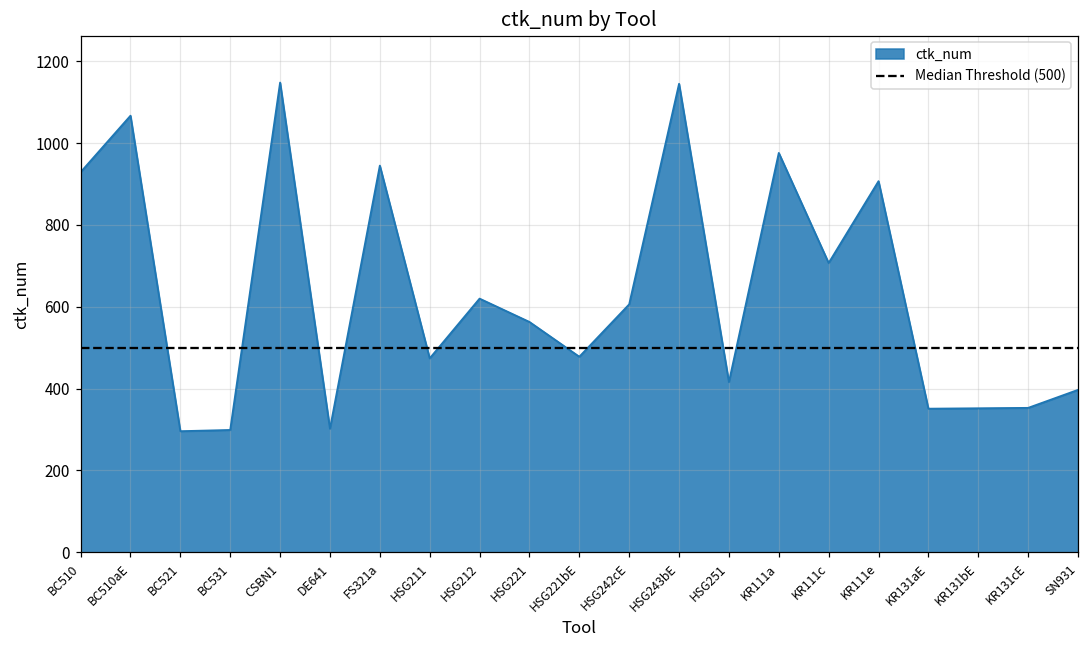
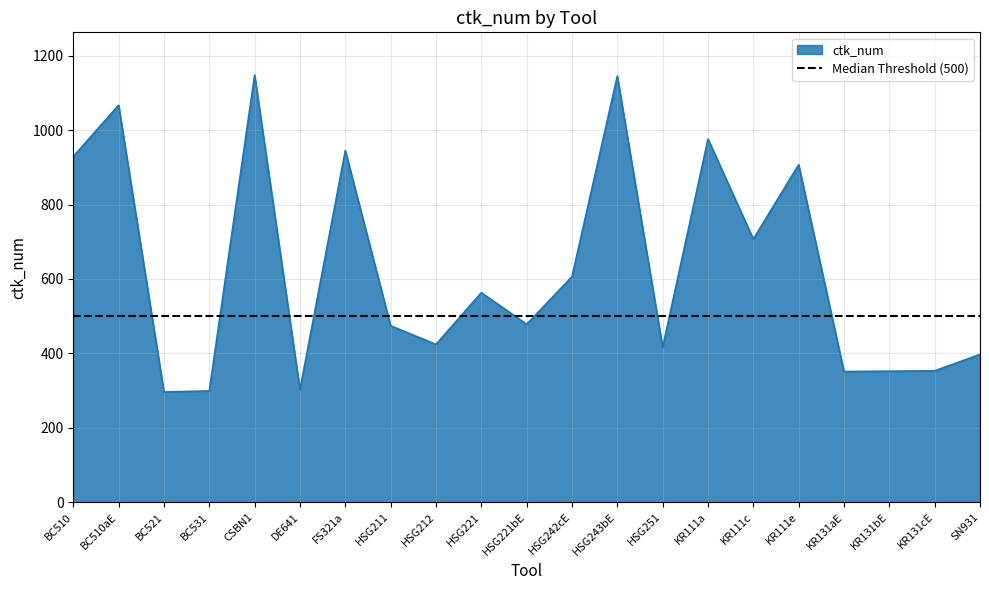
  {
    "BC510": 930,
    "BC510aE": 1070,
    "BC521": 300,
    "BC531": 300,
    "CSBN1": 1150,
    "DE641": 300,
    "FS321a": 950,
    "HSG211": 470,
-   "HSG212": 620,
+   "HSG212": 420,
    "HSG221": 560,
    "HSG221bE": 480,
    "HSG242cE": 610,
    "HSG243bE": 1150,
    "HSG251": 420,
    "KR111a": 980,
    "KR111c": 710,
    "KR111e": 910,
    "KR131aE": 350,
    "KR131bE": 350,
    "KR131cE": 350,
    "SN931": 400
  }
